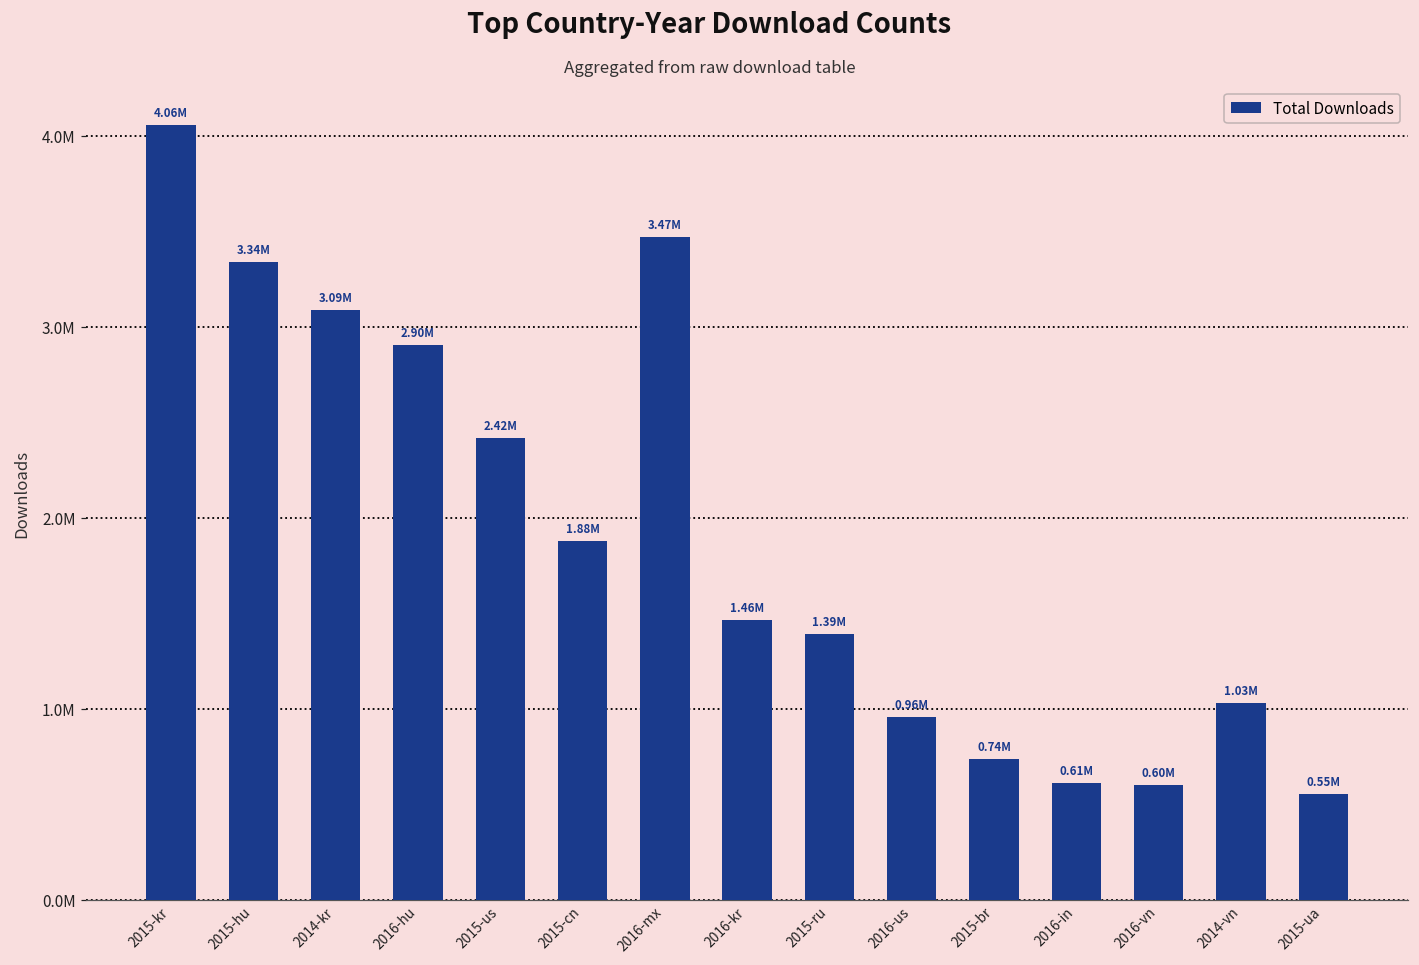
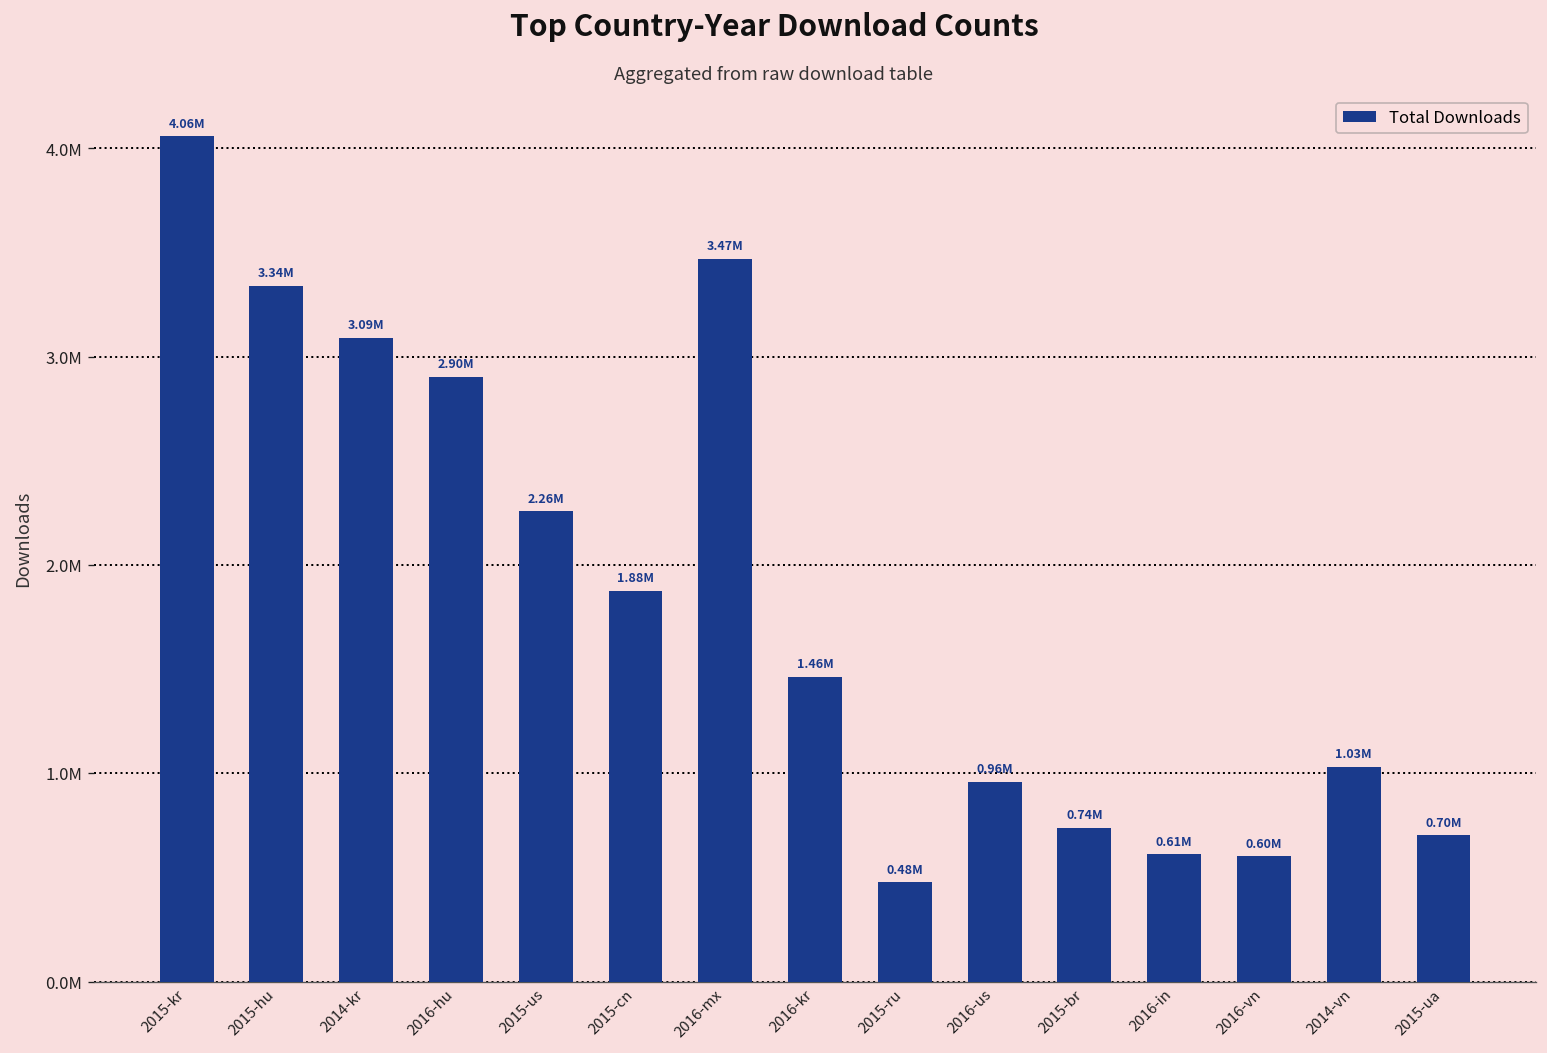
  {
    "2015-kr": "4.06M",
    "2015-hu": "3.34M",
    "2014-kr": "3.09M",
    "2016-hu": "2.90M",
-   "2015-us": "2.42M",
+   "2015-us": "2.26M",
    "2015-cn": "1.88M",
    "2016-mx": "3.47M",
    "2016-kr": "1.46M",
-   "2015-ru": "1.39M",
+   "2015-ru": "0.48M",
    "2016-us": "0.96M",
    "2015-br": "0.74M",
    "2016-in": "0.61M",
    "2016-vn": "0.60M",
    "2014-vn": "1.03M",
-   "2015-ua": "0.55M"
+   "2015-ua": "0.70M"
  }
